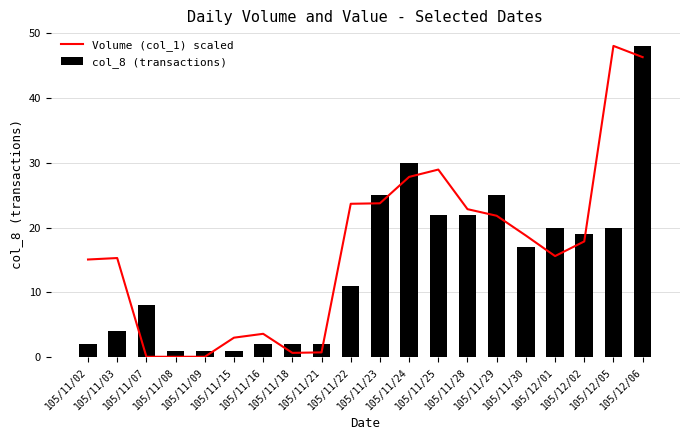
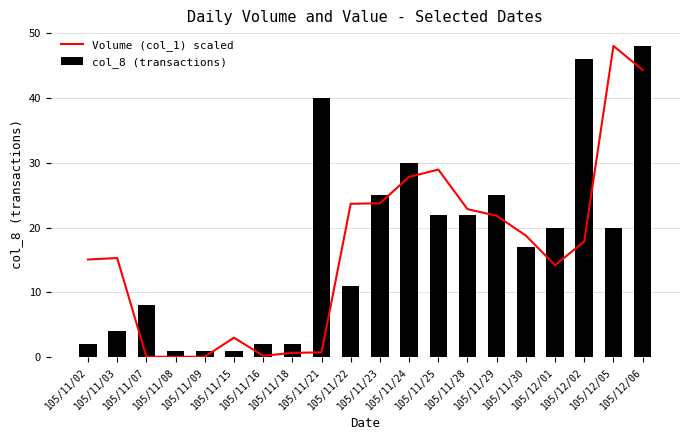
  {
    "Volume (col_1) scaled": {
      "105/11/02": 15,
      "105/11/03": 15,
      "105/11/07": 0,
      "105/11/08": 0,
      "105/11/09": 0,
      "105/11/15": 3,
-     "105/11/16": 4,
+     "105/11/16": 0,
      "105/11/18": 1,
      "105/11/21": 1,
      "105/11/22": 24,
      "105/11/23": 24,
      "105/11/24": 28,
      "105/11/25": 29,
      "105/11/28": 23,
      "105/11/29": 22,
      "105/11/30": 19,
-     "105/12/01": 16,
+     "105/12/01": 14,
      "105/12/02": 18,
      "105/12/05": 48,
-     "105/12/06": 46
+     "105/12/06": 44
    },
    "col_8 (transactions)": {
      "105/11/02": 2,
      "105/11/03": 4,
      "105/11/07": 8,
      "105/11/08": 1,
      "105/11/09": 1,
      "105/11/15": 1,
      "105/11/16": 2,
      "105/11/18": 2,
-     "105/11/21": 2,
+     "105/11/21": 40,
      "105/11/22": 11,
      "105/11/23": 25,
      "105/11/24": 30,
      "105/11/25": 22,
      "105/11/28": 22,
      "105/11/29": 25,
      "105/11/30": 17,
      "105/12/01": 20,
-     "105/12/02": 19,
+     "105/12/02": 46,
      "105/12/05": 20,
      "105/12/06": 48
    }
  }
